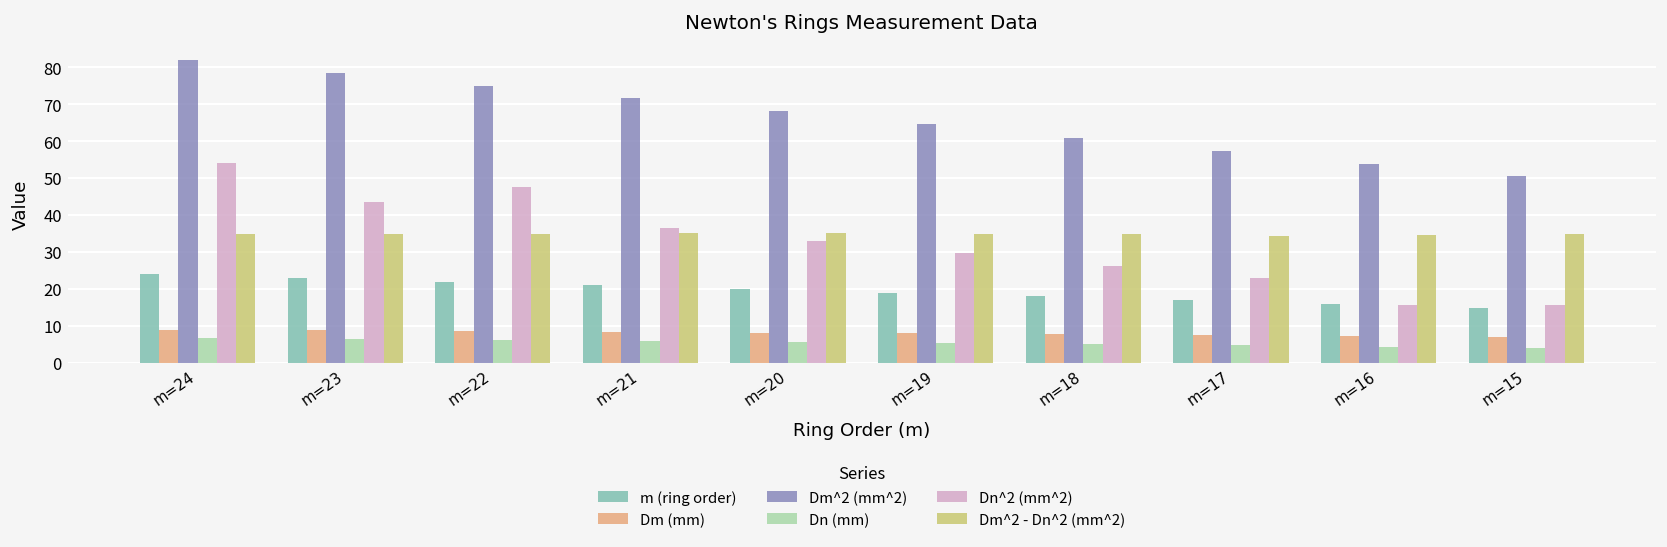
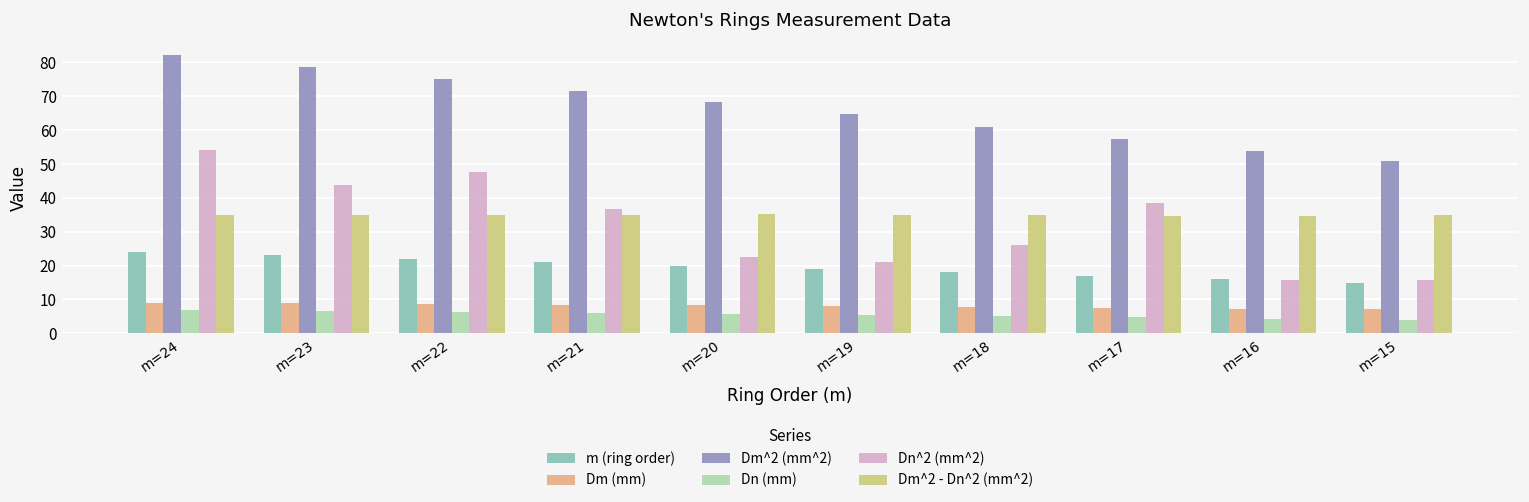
  {
    "Dn^2 (mm^2)": {
      "m=24": 54,
      "m=23": 44,
      "m=22": 48,
      "m=21": 37,
-     "m=20": 33,
-     "m=19": 30,
+     "m=20": 22,
+     "m=19": 21,
      "m=18": 26,
-     "m=17": 23,
+     "m=17": 38,
      "m=16": 16,
      "m=15": 16
    }
  }
